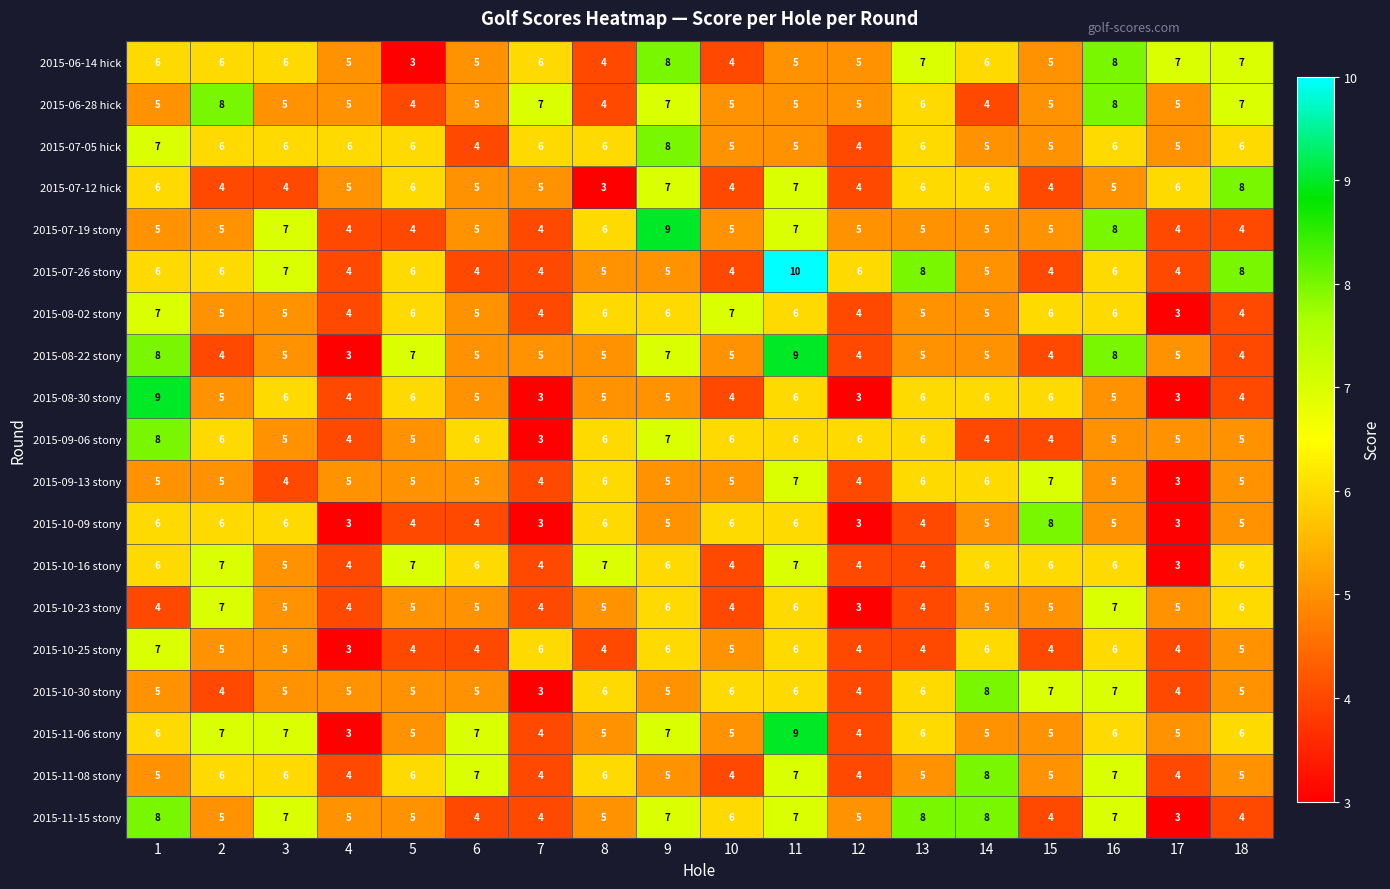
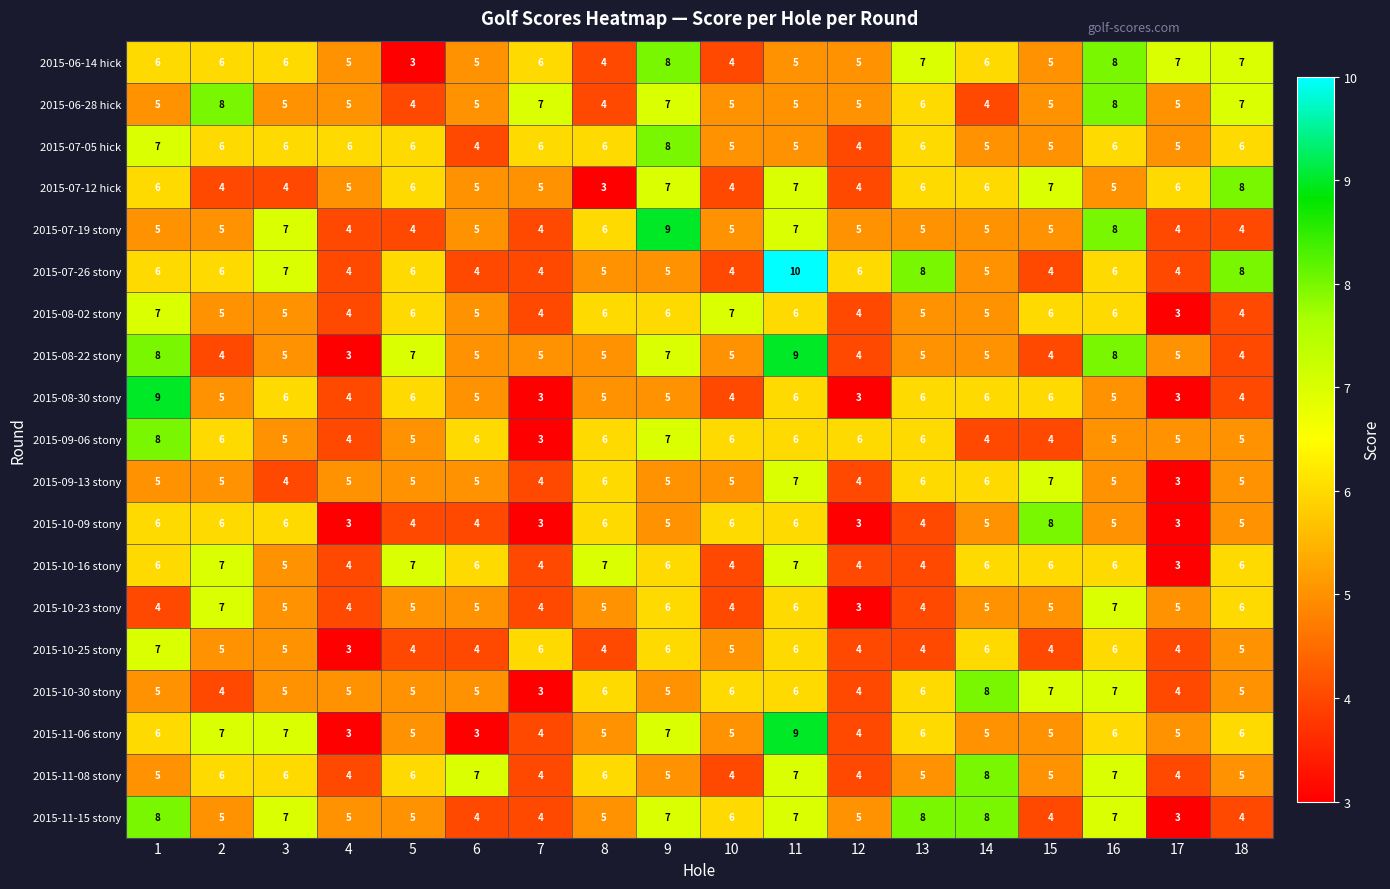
  {
    "2015-07-12 hick": {
      "1": 6,
      "2": 4,
      "3": 4,
      "4": 5,
      "5": 6,
      "6": 5,
      "7": 5,
      "8": 3,
      "9": 7,
      "10": 4,
      "11": 7,
      "12": 4,
      "13": 6,
      "14": 6,
-     "15": 4,
+     "15": 7,
      "16": 5,
      "17": 6,
      "18": 8
    },
    "2015-11-06 stony": {
      "1": 6,
      "2": 7,
      "3": 7,
      "4": 3,
      "5": 5,
-     "6": 7,
+     "6": 3,
      "7": 4,
      "8": 5,
      "9": 7,
      "10": 5,
      "11": 9,
      "12": 4,
      "13": 6,
      "14": 5,
      "15": 5,
      "16": 6,
      "17": 5,
      "18": 6
    }
  }
